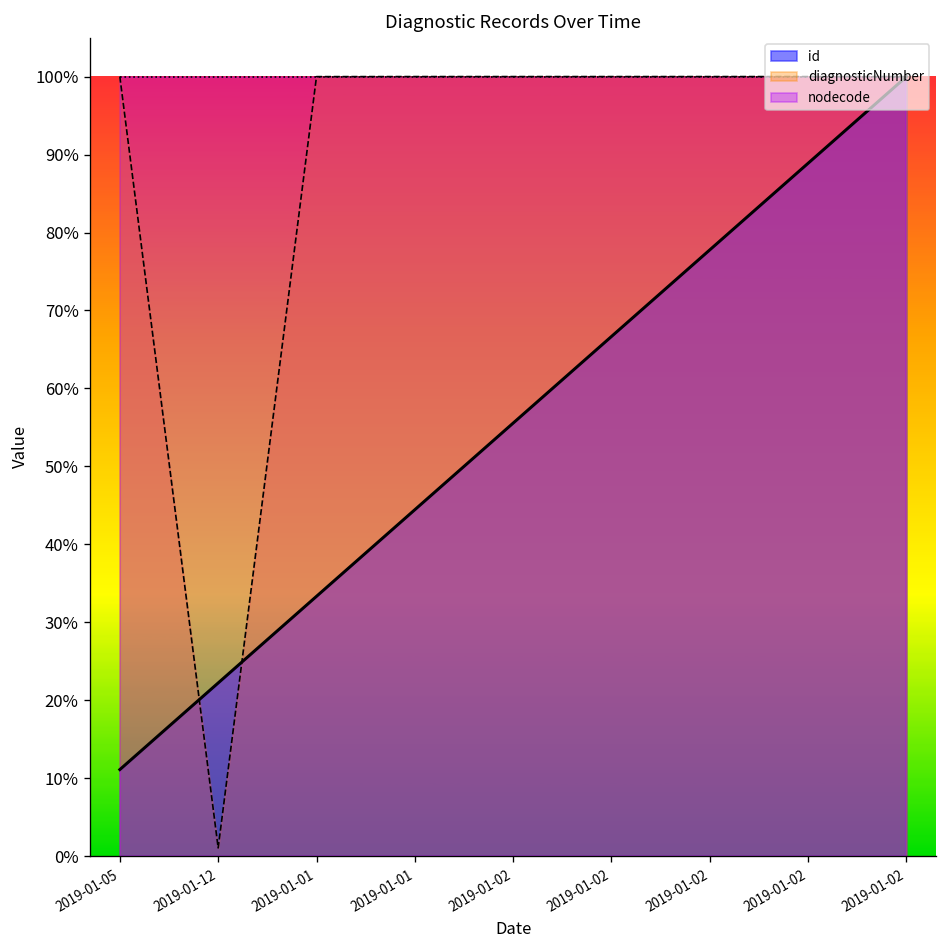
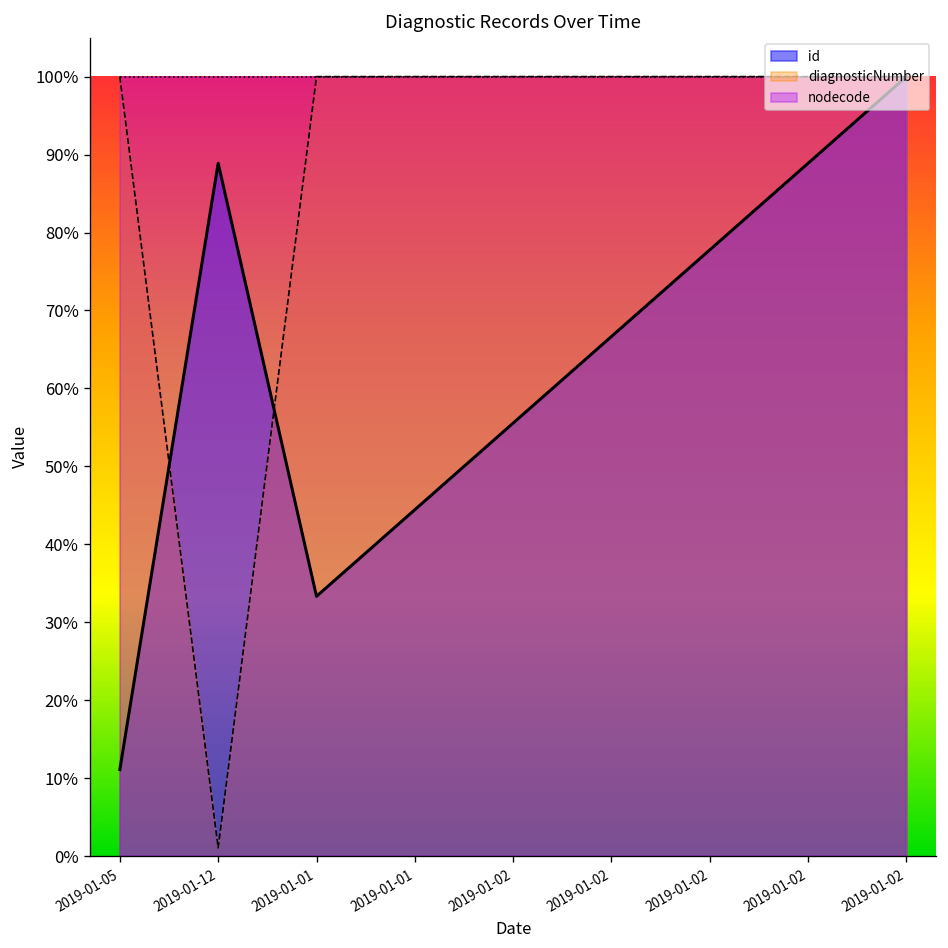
  {
    "id": {
      "2019-01-05": "11%",
-     "2019-01-12": "22%"
+     "2019-01-12": "89%"
    },
    "diagnosticNumber": {
      "2019-01-12": "1%"
    },
    "nodecode": {
      "2019-01-12": "100%"
    }
  }
